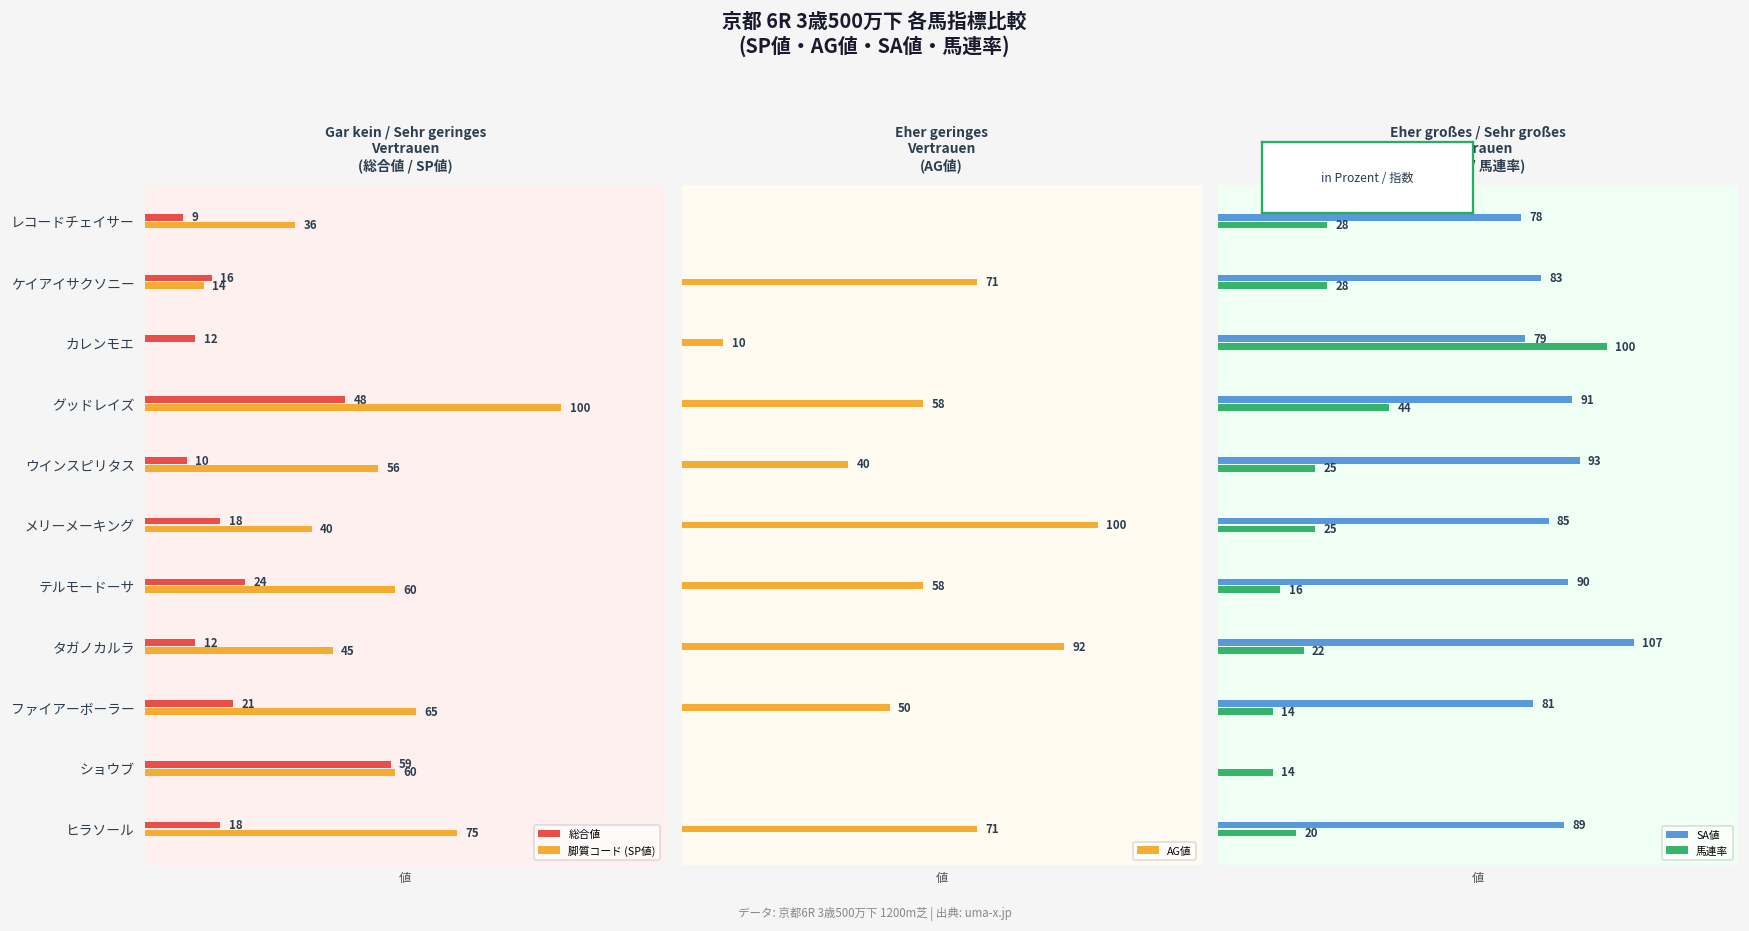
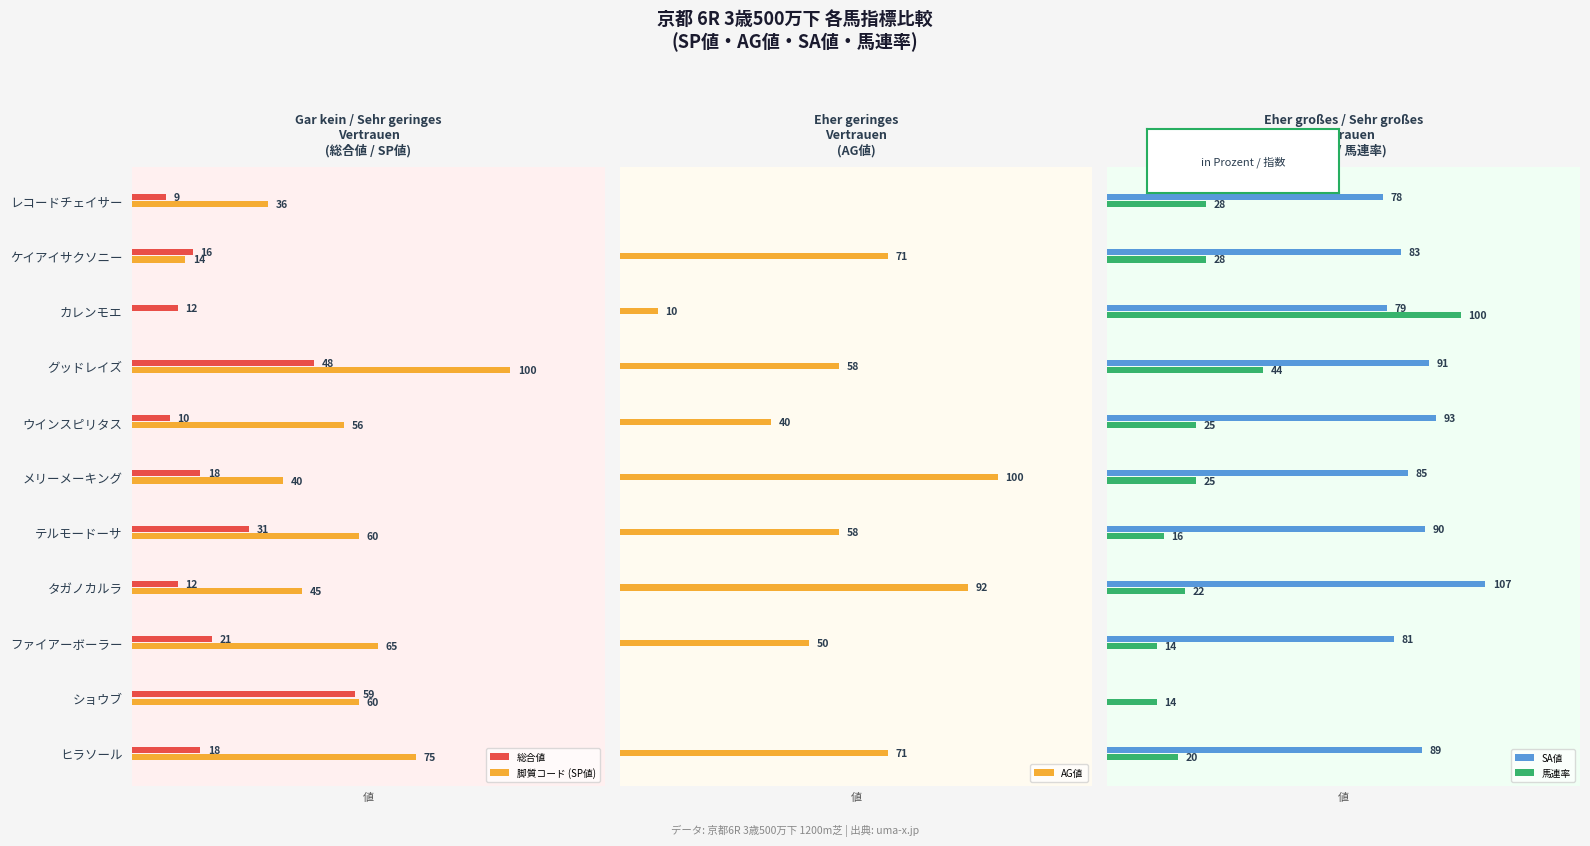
  {
    "Gar kein / Sehr geringes Vertrauen (総合値 / SP値)": {
      "総合値": {
        "レコードチェイサー": 9,
        "ケイアイサクソニー": 16,
        "カレンモエ": 12,
        "グッドレイズ": 48,
        "ウインスピリタス": 10,
        "メリーメーキング": 18,
-       "テルモードーサ": 24,
+       "テルモードーサ": 31,
        "タガノカルラ": 12,
        "ファイアーボーラー": 21,
        "ヒラソール": 18
      },
      "脚質コード (SP値)": {
        "レコードチェイサー": 36,
        "ケイアイサクソニー": 14,
        "グッドレイズ": 100,
        "ウインスピリタス": 56,
        "メリーメーキング": 40,
        "テルモードーサ": 60,
        "タガノカルラ": 45,
        "ファイアーボーラー": 65,
        "ヒラソール": 75
      }
    }
  }
